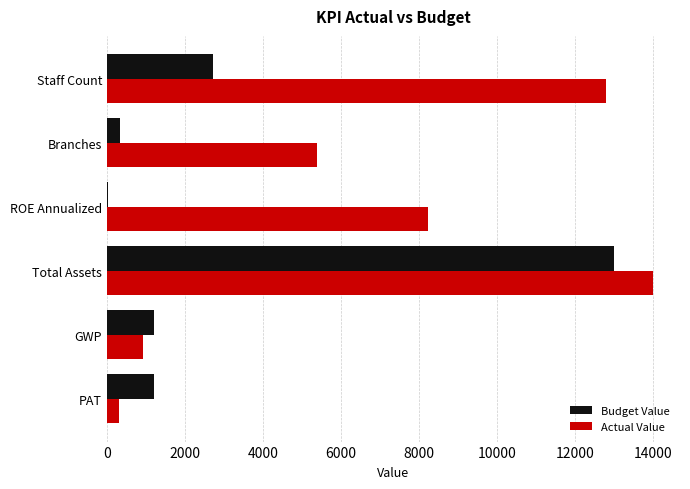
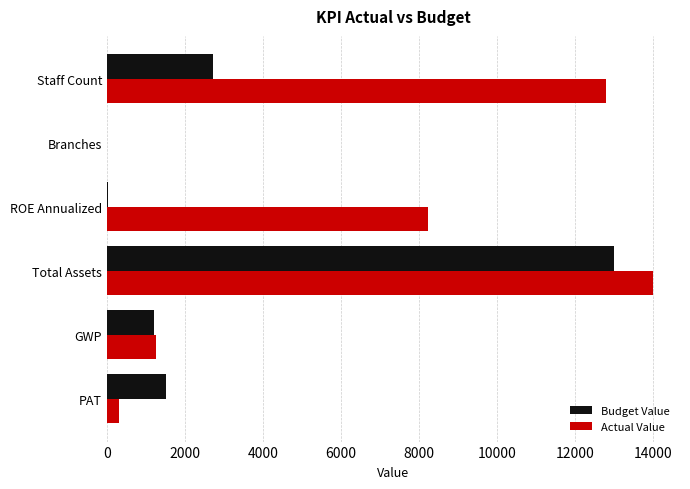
  {
    "Budget Value": {
      "Staff Count": 2700,
-     "Branches": 300,
+     "Branches": 0,
      "Total Assets": 13000,
      "GWP": 1200,
-     "PAT": 1200
+     "PAT": 1500
    },
    "Actual Value": {
      "Staff Count": 12800,
-     "Branches": 5400,
+     "Branches": 0,
      "ROE Annualized": 8200,
      "Total Assets": 14000,
-     "GWP": 900,
+     "GWP": 1300,
      "PAT": 300
    }
  }
